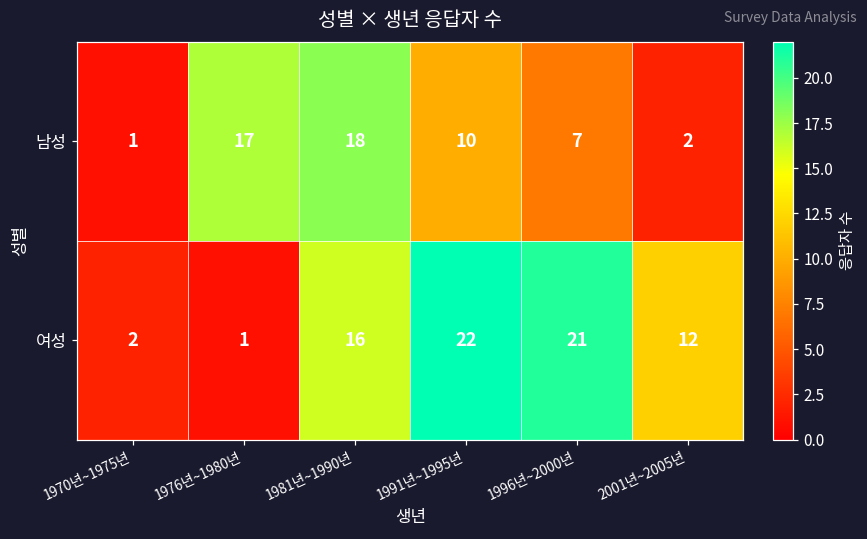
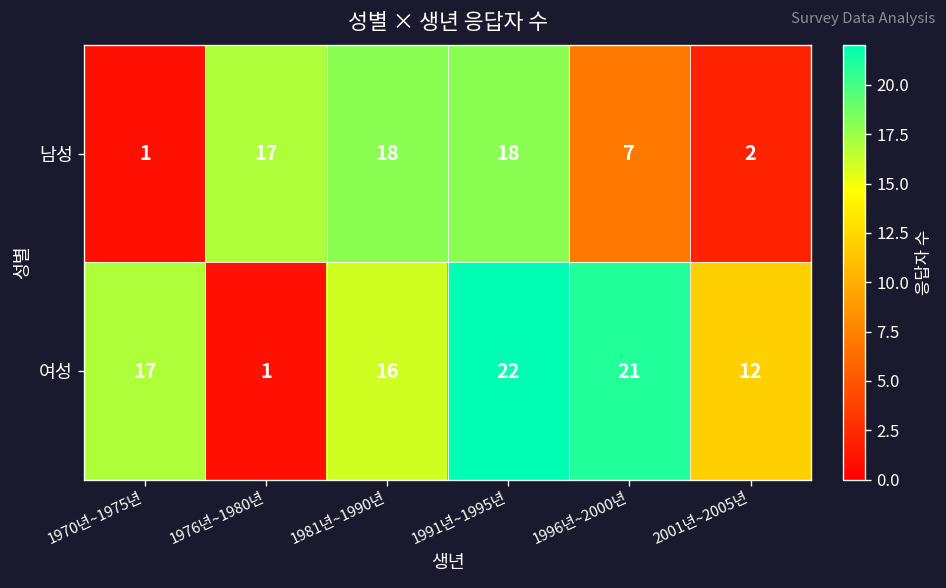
  {
    "남성": {
      "1970년~1975년": 1,
      "1976년~1980년": 17,
      "1981년~1990년": 18,
-     "1991년~1995년": 10,
+     "1991년~1995년": 18,
      "1996년~2000년": 7,
      "2001년~2005년": 2
    },
    "여성": {
-     "1970년~1975년": 2,
+     "1970년~1975년": 17,
      "1976년~1980년": 1,
      "1981년~1990년": 16,
      "1991년~1995년": 22,
      "1996년~2000년": 21,
      "2001년~2005년": 12
    }
  }
